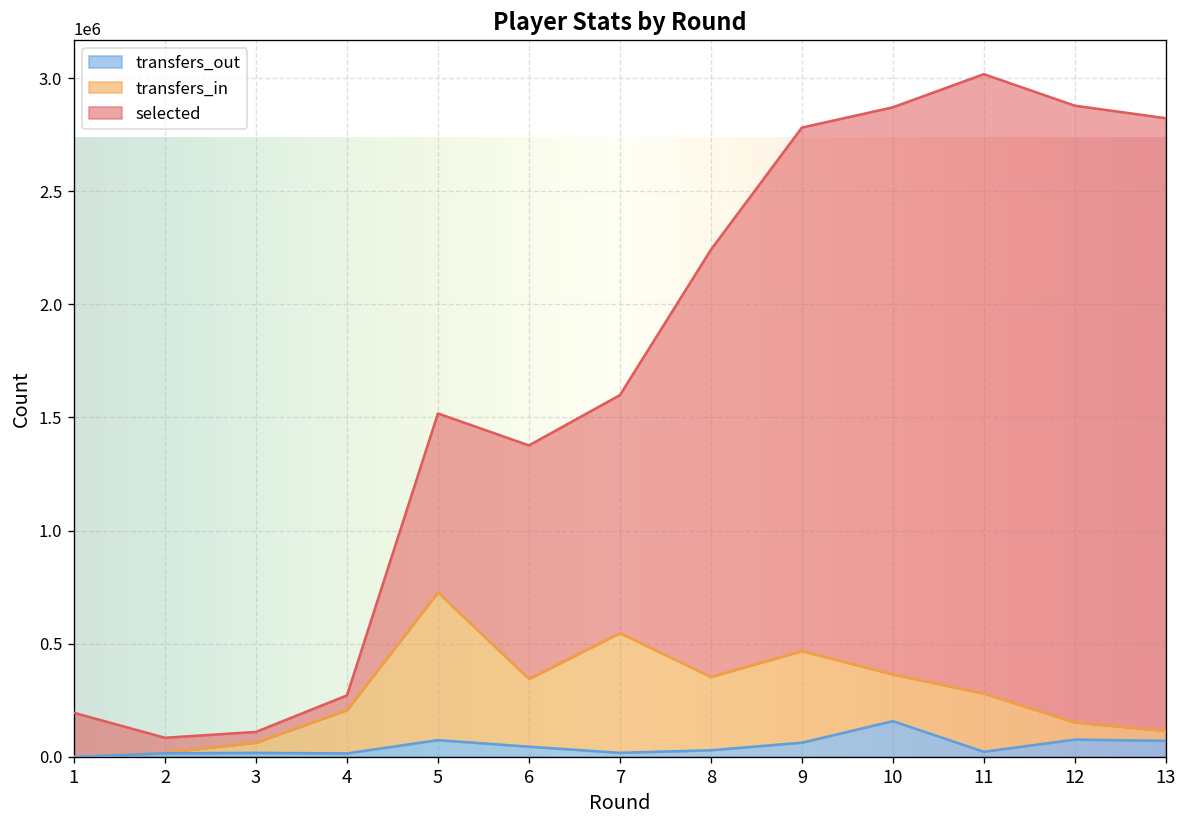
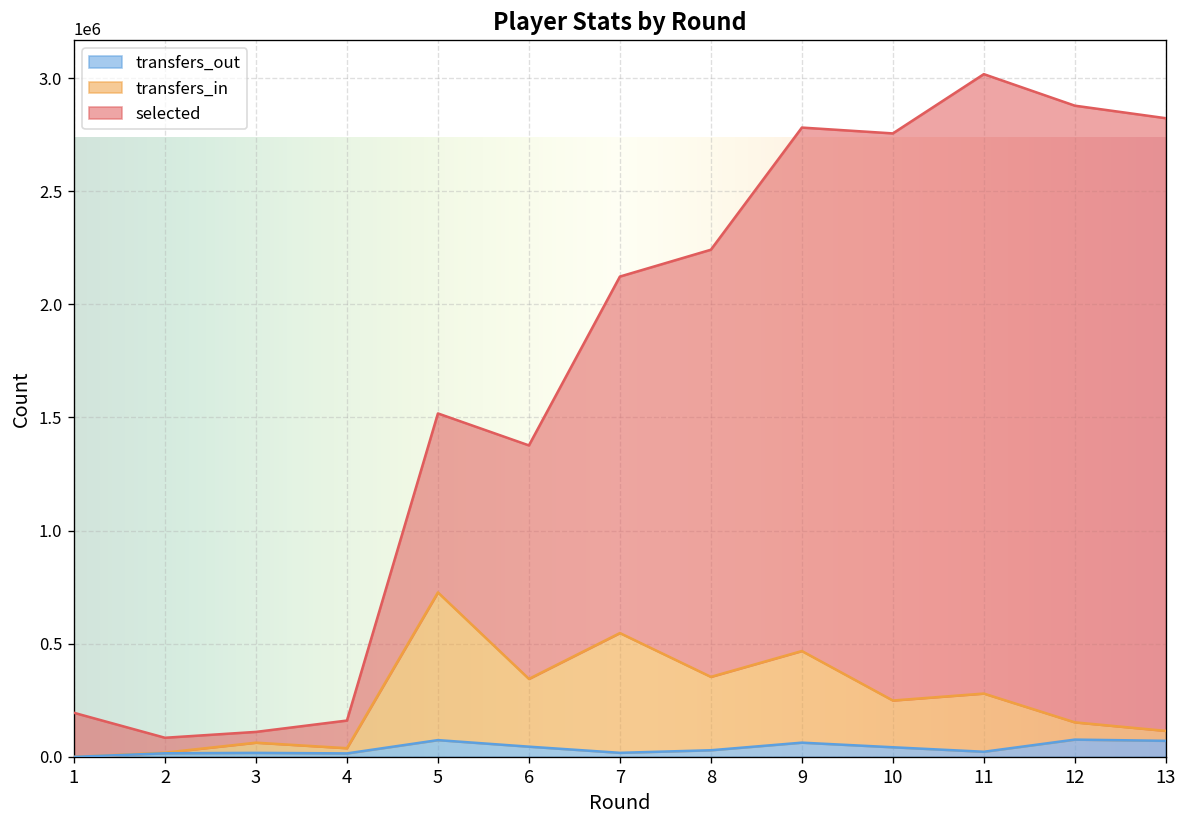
  {
    "transfers_out": {
      "3": 20000,
      "4": 20000,
      "5": 70000,
      "6": 50000,
      "7": 20000,
      "8": 30000,
      "9": 60000,
-     "10": 160000,
+     "10": 40000,
      "11": 20000,
      "12": 80000,
      "13": 70000
    },
    "transfers_in": {
      "3": 50000,
-     "4": 190000,
+     "4": 20000,
      "5": 650000,
      "6": 300000,
      "7": 530000,
      "8": 320000,
      "9": 400000,
      "10": 210000,
      "11": 260000,
      "12": 80000,
      "13": 40000
    },
    "selected": {
      "1": 190000,
      "2": 70000,
      "3": 50000,
-     "4": 60000,
+     "4": 120000,
      "5": 790000,
      "6": 1030000,
-     "7": 1050000,
+     "7": 1580000,
      "8": 1890000,
      "9": 2310000,
      "10": 2510000,
      "11": 2740000,
      "12": 2730000,
      "13": 2710000
    }
  }
